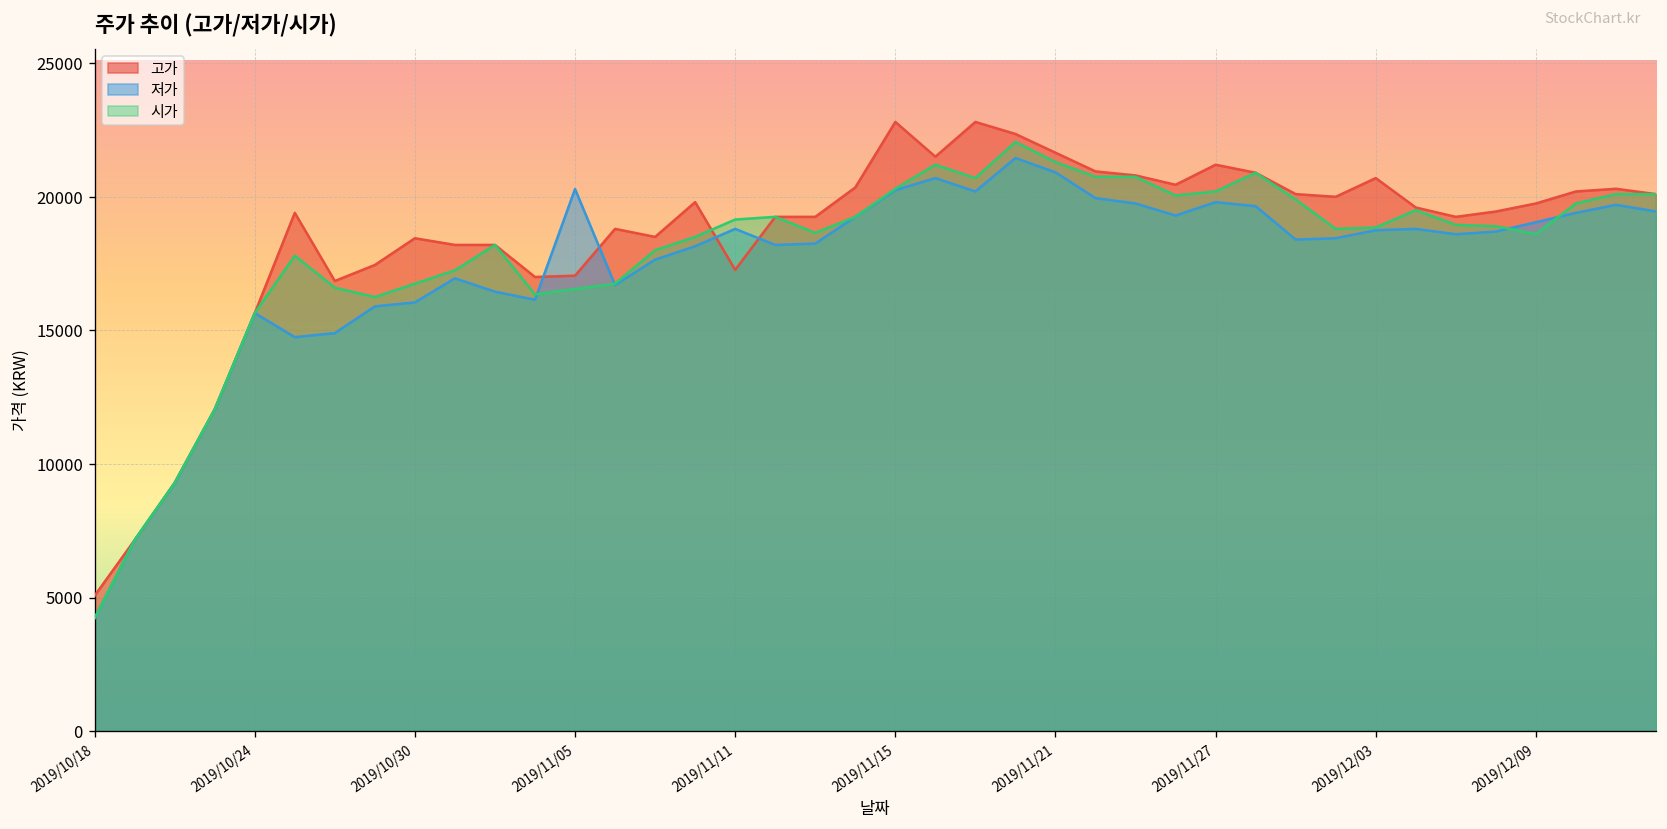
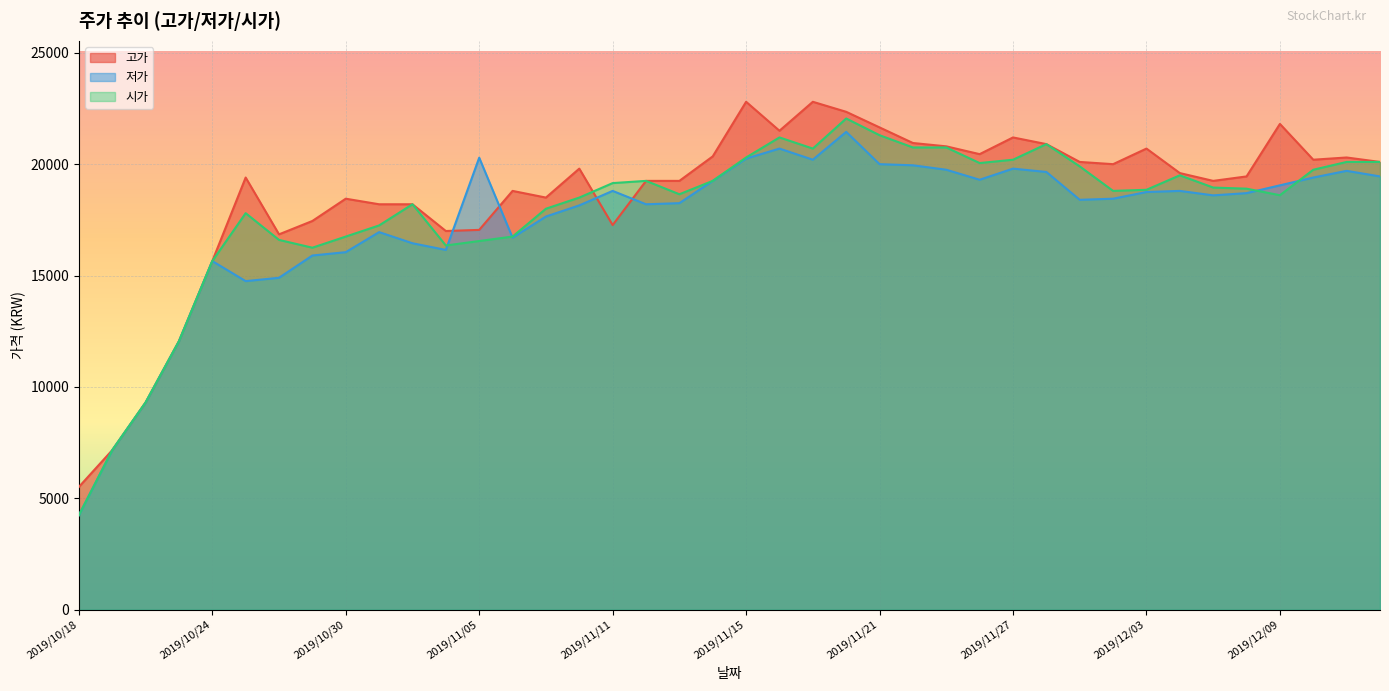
  {
    "고가": {
-     "2019/10/18": 5100,
+     "2019/10/18": 5500,
      "2019/10/30": 18500,
      "2019/11/05": 17100,
      "2019/11/11": 17300,
      "2019/11/15": 22800,
      "2019/11/21": 21700,
      "2019/11/27": 21200,
      "2019/12/03": 20700,
-     "2019/12/09": 19800
+     "2019/12/09": 21800
    },
    "저가": {
      "2019/10/30": 16100,
      "2019/11/05": 20300,
      "2019/11/11": 18800,
-     "2019/11/21": 20900,
+     "2019/11/21": 20000,
      "2019/11/27": 19800,
      "2019/12/09": 19100
    },
    "시가": {
      "2019/10/30": 16800,
      "2019/11/05": 16600,
      "2019/11/11": 19200,
      "2019/11/21": 21300,
      "2019/11/27": 20200,
      "2019/12/09": 18600
    }
  }
